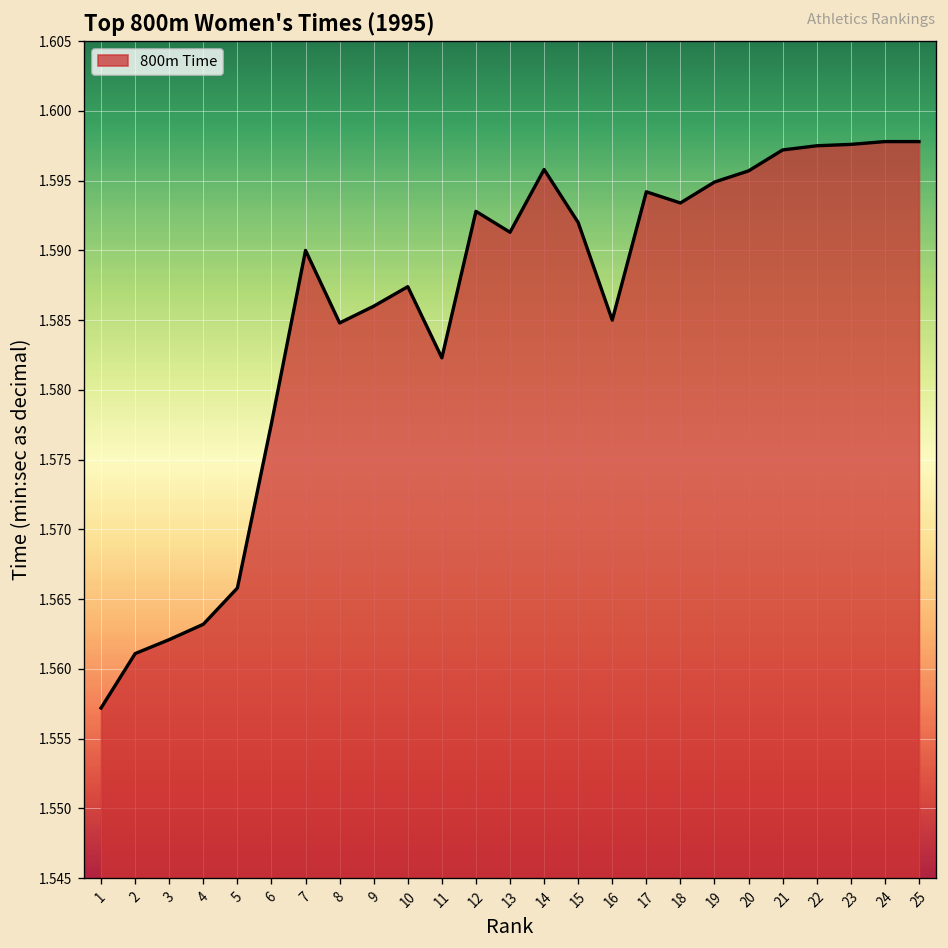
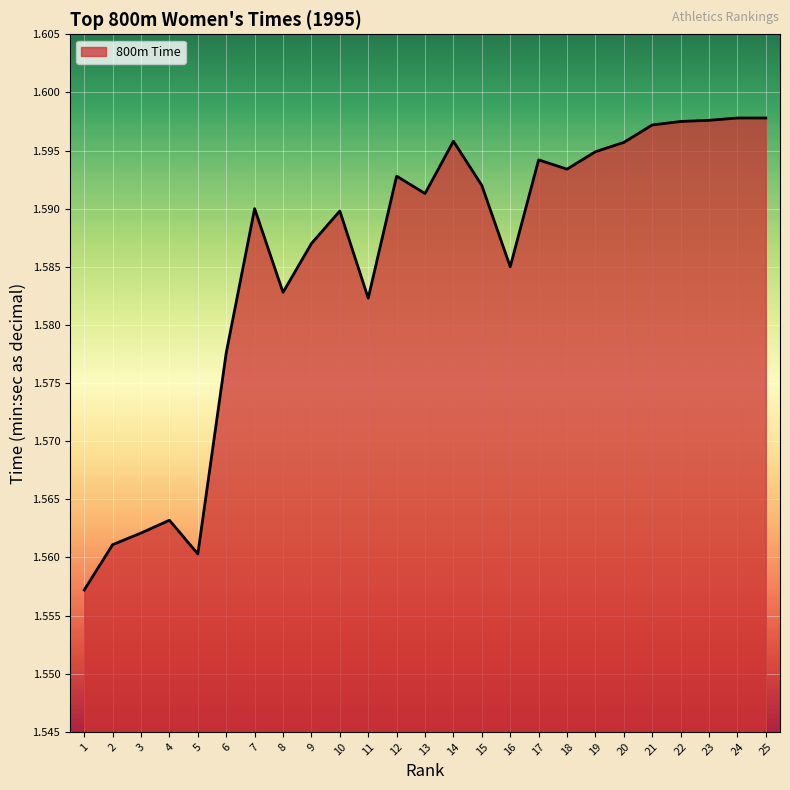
  {
    "1": 1.5572,
    "2": 1.5611,
    "3": 1.5621,
    "4": 1.5632,
-   "5": 1.5658,
+   "5": 1.5603,
    "6": 1.5776,
    "7": 1.5900,
-   "8": 1.5848,
-   "9": 1.586,
-   "10": 1.5874,
+   "8": 1.5828,
+   "9": 1.587,
+   "10": 1.5898,
    "11": 1.5823,
    "12": 1.5928,
    "13": 1.5913,
    "14": 1.5958,
    "15": 1.5920,
    "16": 1.5850,
    "17": 1.5942,
    "18": 1.5934,
    "19": 1.5949,
    "20": 1.5957,
    "21": 1.5972,
    "22": 1.5975,
    "23": 1.5976,
    "24": 1.5978,
    "25": 1.5978
  }
